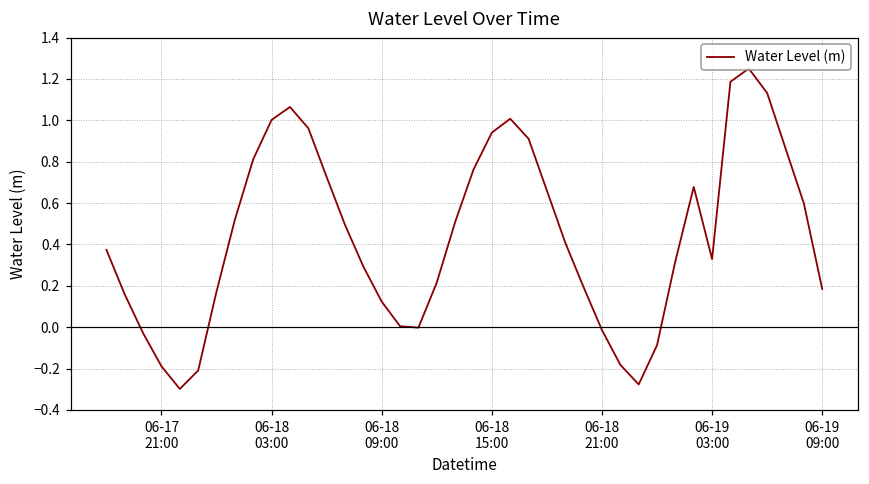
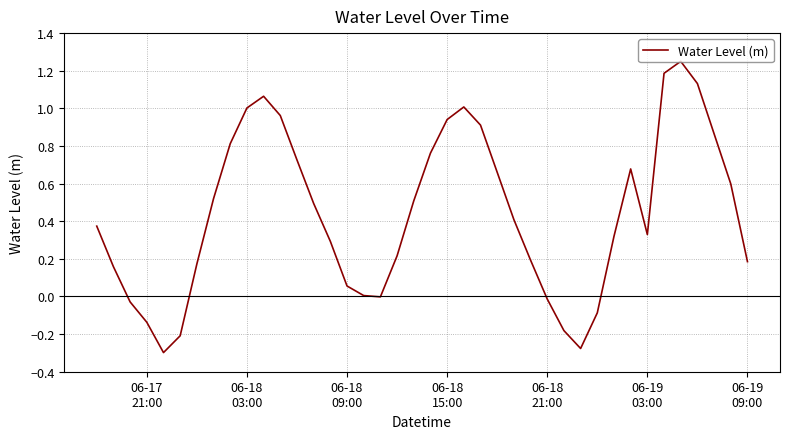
  {
-   "06-17 21:00": -0.19,
+   "06-17 21:00": -0.14,
    "06-18 03:00": 1.00,
-   "06-18 09:00": 0.12,
+   "06-18 09:00": 0.06,
    "06-18 15:00": 0.94,
    "06-18 21:00": -0.01,
    "06-19 03:00": 0.33,
    "06-19 09:00": 0.19
  }
